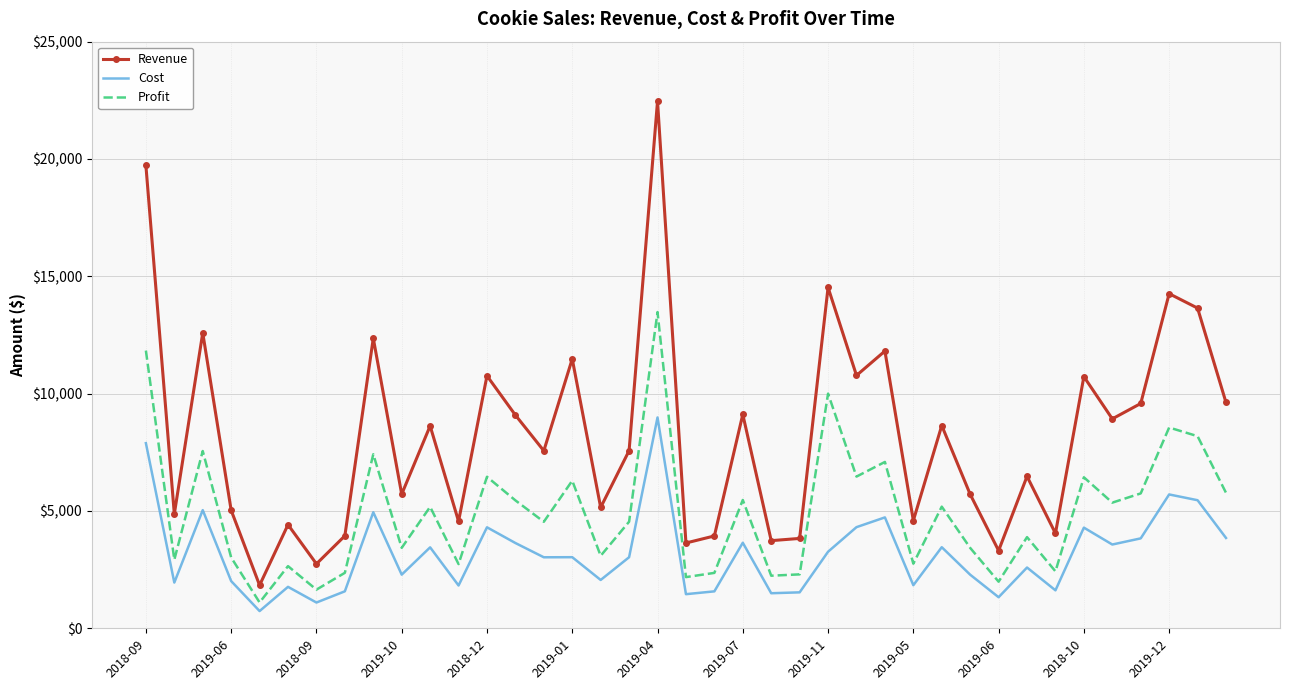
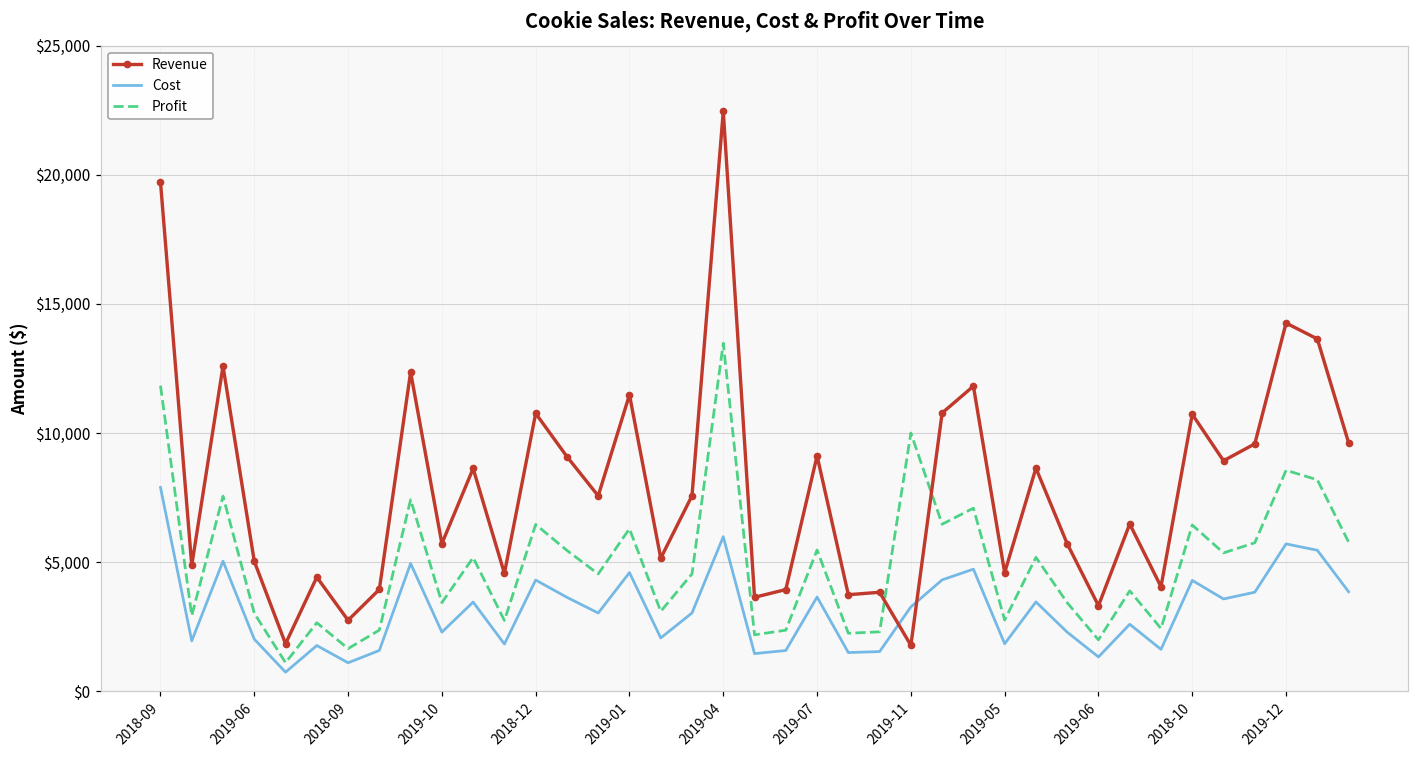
  {
    "Revenue": {
      "2019-01": "$11,500",
      "2019-04": "$22,500",
-     "2019-11": "$14,500"
+     "2019-11": "$1,800"
    },
    "Cost": {
-     "2019-01": "$3,000",
-     "2019-04": "$9,000",
+     "2019-01": "$4,600",
+     "2019-04": "$6,000",
      "2019-11": "$3,300"
    },
    "Profit": {
      "2019-01": "$6,300",
      "2019-04": "$13,500",
      "2019-11": "$10,000"
    }
  }
